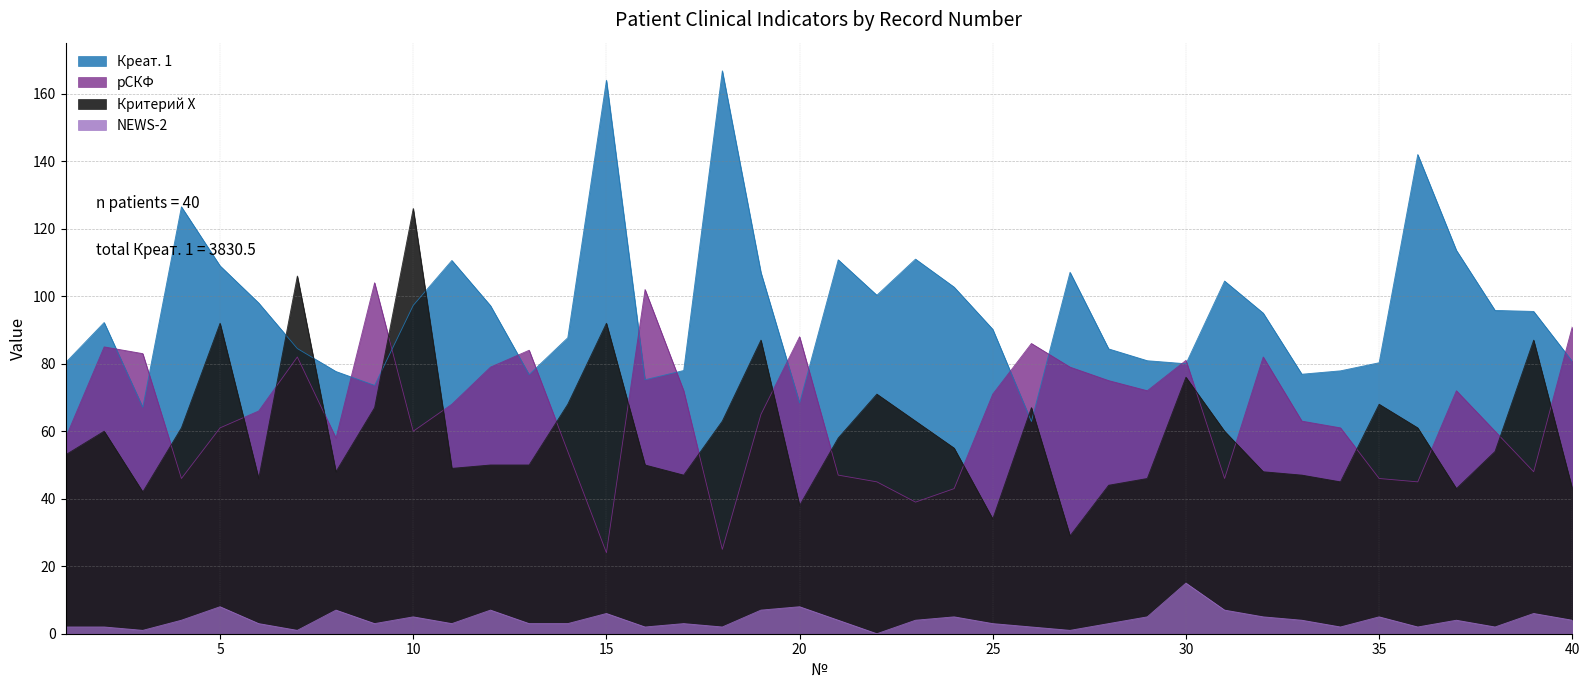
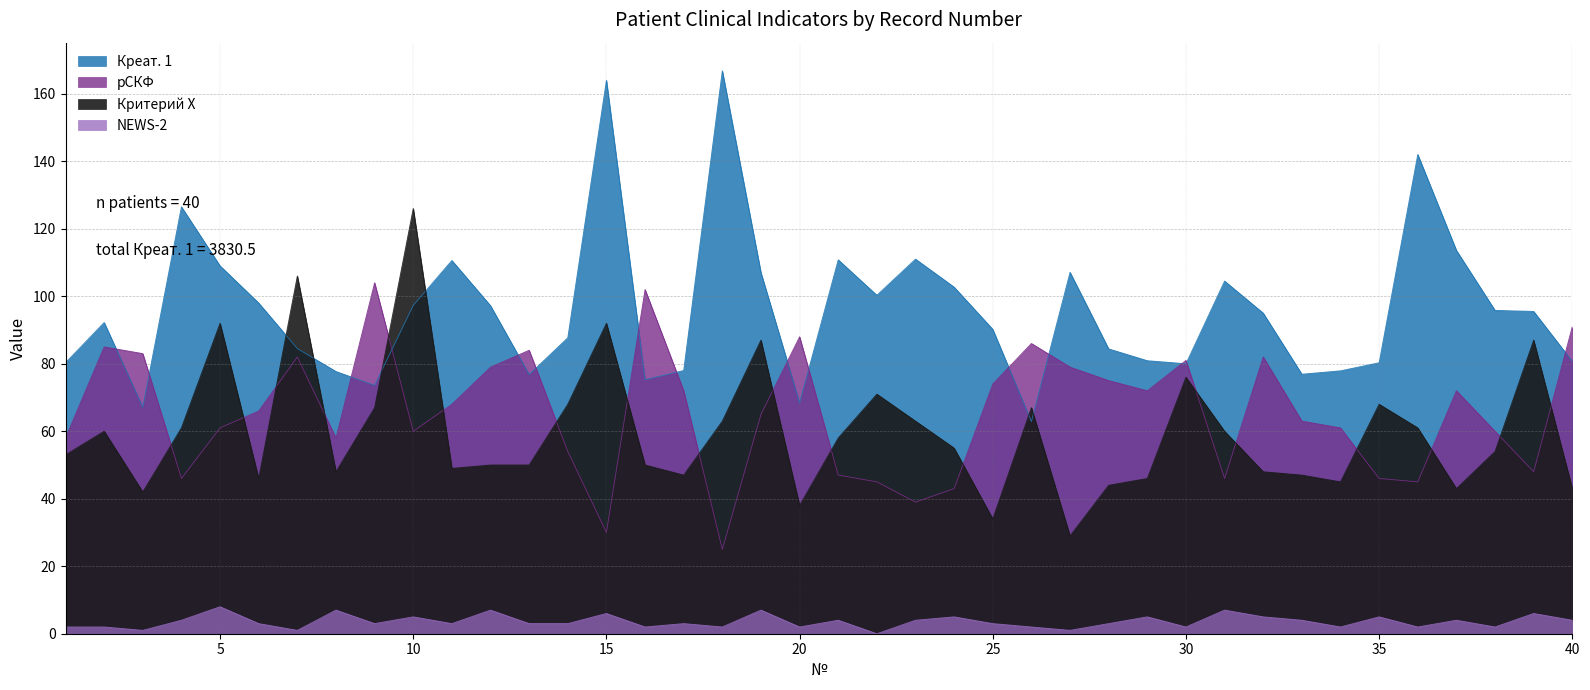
  {
    "Креат. 1": {
      "10": 97,
      "15": 164,
      "20": 68,
      "25": 90,
      "30": 80,
      "35": 80,
      "40": 81
    },
    "рСКФ": {
      "5": 61,
      "10": 60,
-     "15": 24,
+     "15": 30,
      "20": 88,
-     "25": 71,
+     "25": 74,
      "30": 81,
      "35": 46,
      "40": 91
    },
    "Критерий Х": {
      "5": 92,
      "10": 126,
      "15": 92,
      "20": 38,
      "25": 34,
      "30": 76,
      "35": 68,
      "40": 43
    },
    "NEWS-2": {
      "5": 8,
      "10": 5,
      "15": 6,
-     "20": 8,
+     "20": 2,
      "25": 3,
-     "30": 15,
+     "30": 2,
      "35": 5,
      "40": 4
    }
  }
